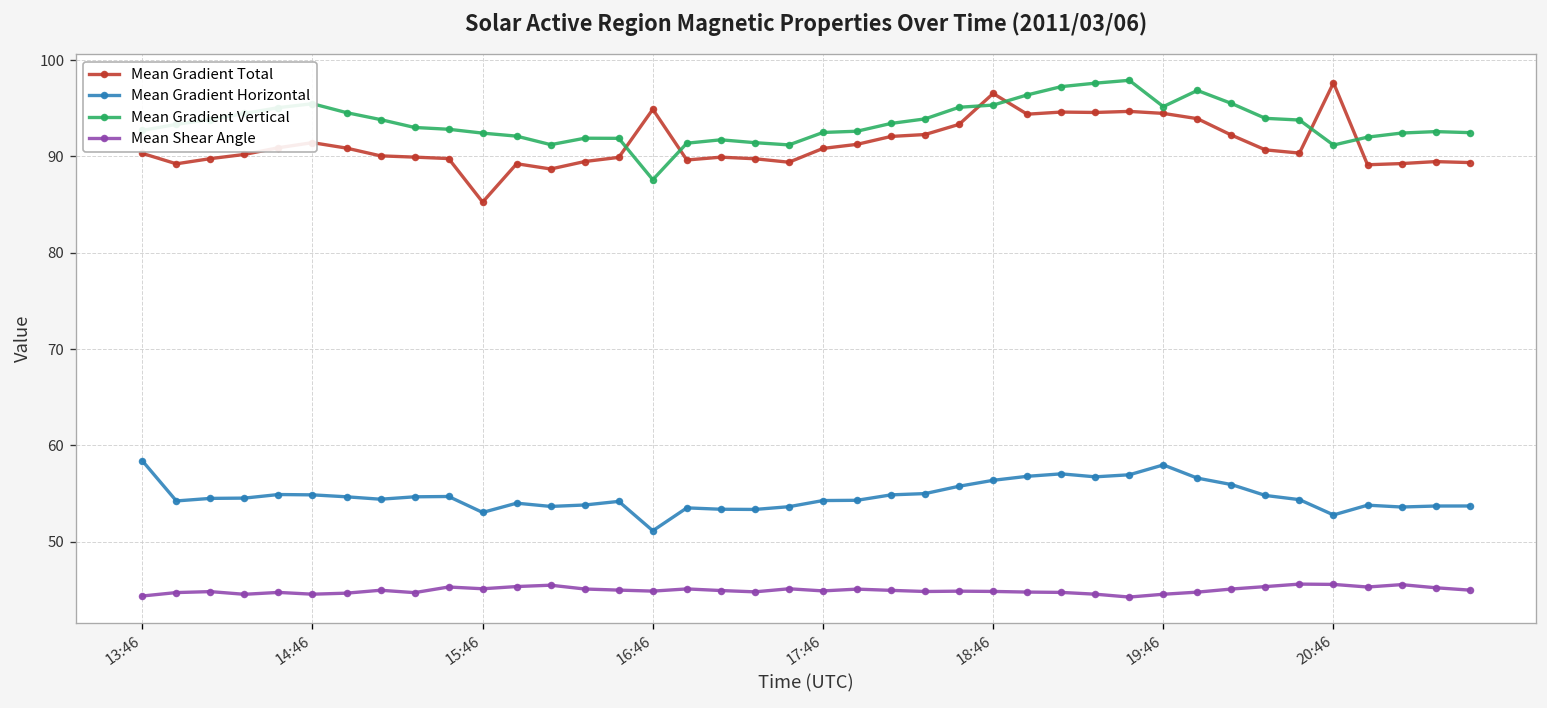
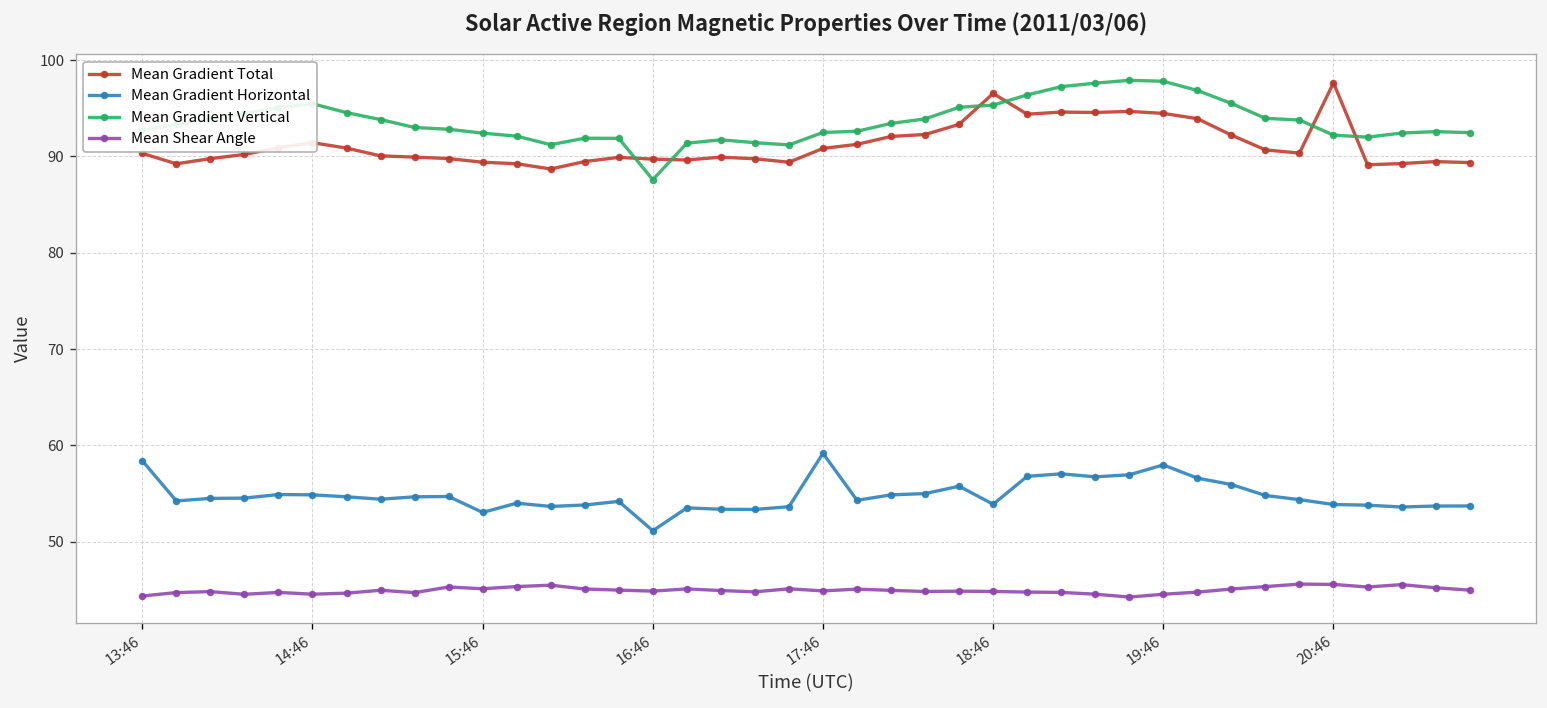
  {
    "Mean Gradient Total": {
-     "15:46": 85,
-     "16:46": 95,
+     "15:46": 89,
+     "16:46": 90,
      "17:46": 91,
      "18:46": 97,
      "19:46": 94,
      "20:46": 98
    },
    "Mean Gradient Horizontal": {
      "13:46": 58,
      "14:46": 55,
      "15:46": 53,
      "16:46": 51,
-     "17:46": 54,
-     "18:46": 56,
+     "17:46": 59,
+     "18:46": 54,
      "19:46": 58,
-     "20:46": 53
+     "20:46": 54
    },
    "Mean Gradient Vertical": {
      "15:46": 92,
      "16:46": 88,
      "17:46": 92,
      "18:46": 95,
-     "19:46": 95,
-     "20:46": 91
+     "19:46": 98,
+     "20:46": 92
    },
    "Mean Shear Angle": {
      "13:46": 44,
      "14:46": 45,
      "15:46": 45,
      "16:46": 45,
      "17:46": 45,
      "18:46": 45,
      "19:46": 45,
      "20:46": 46
    }
  }
